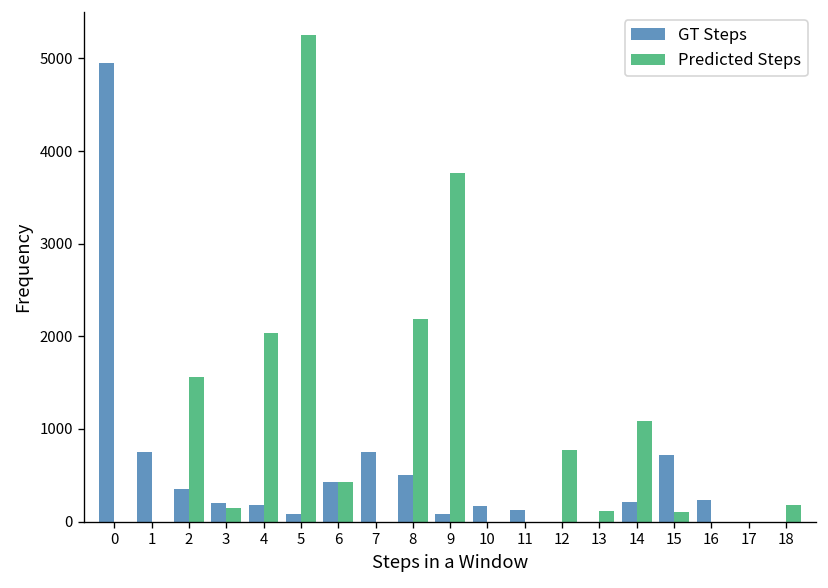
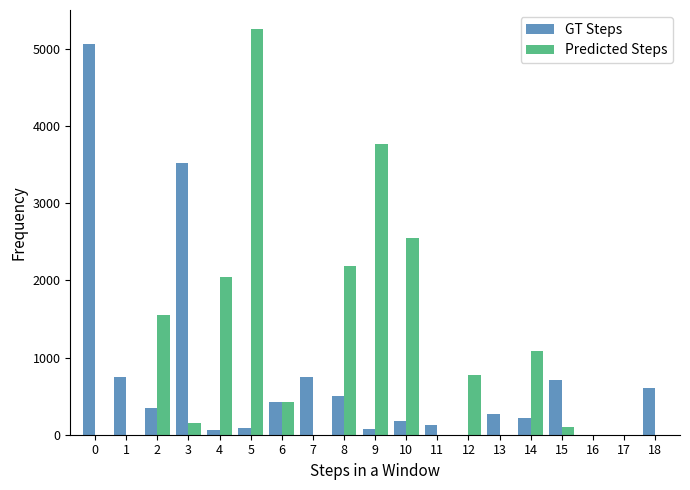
  {
    "GT Steps": {
-     "0": 5000,
+     "0": 5100,
      "1": 800,
      "2": 400,
-     "3": 200,
-     "4": 200,
+     "3": 3500,
+     "4": 100,
      "5": 100,
      "6": 400,
      "7": 800,
      "8": 500,
      "9": 100,
      "10": 200,
      "11": 100,
      "12": 0,
-     "13": 0,
+     "13": 300,
      "14": 200,
      "15": 700,
-     "16": 200,
+     "16": 0,
      "17": 0,
-     "18": 0
+     "18": 600
    },
    "Predicted Steps": {
      "0": 0,
      "1": 0,
      "2": 1600,
      "3": 200,
      "4": 2000,
      "5": 5300,
      "6": 400,
      "7": 0,
      "8": 2200,
      "9": 3800,
-     "10": 0,
+     "10": 2500,
      "11": 0,
      "12": 800,
-     "13": 100,
+     "13": 0,
      "14": 1100,
      "15": 100,
      "16": 0,
      "17": 0,
-     "18": 200
+     "18": 0
    }
  }
